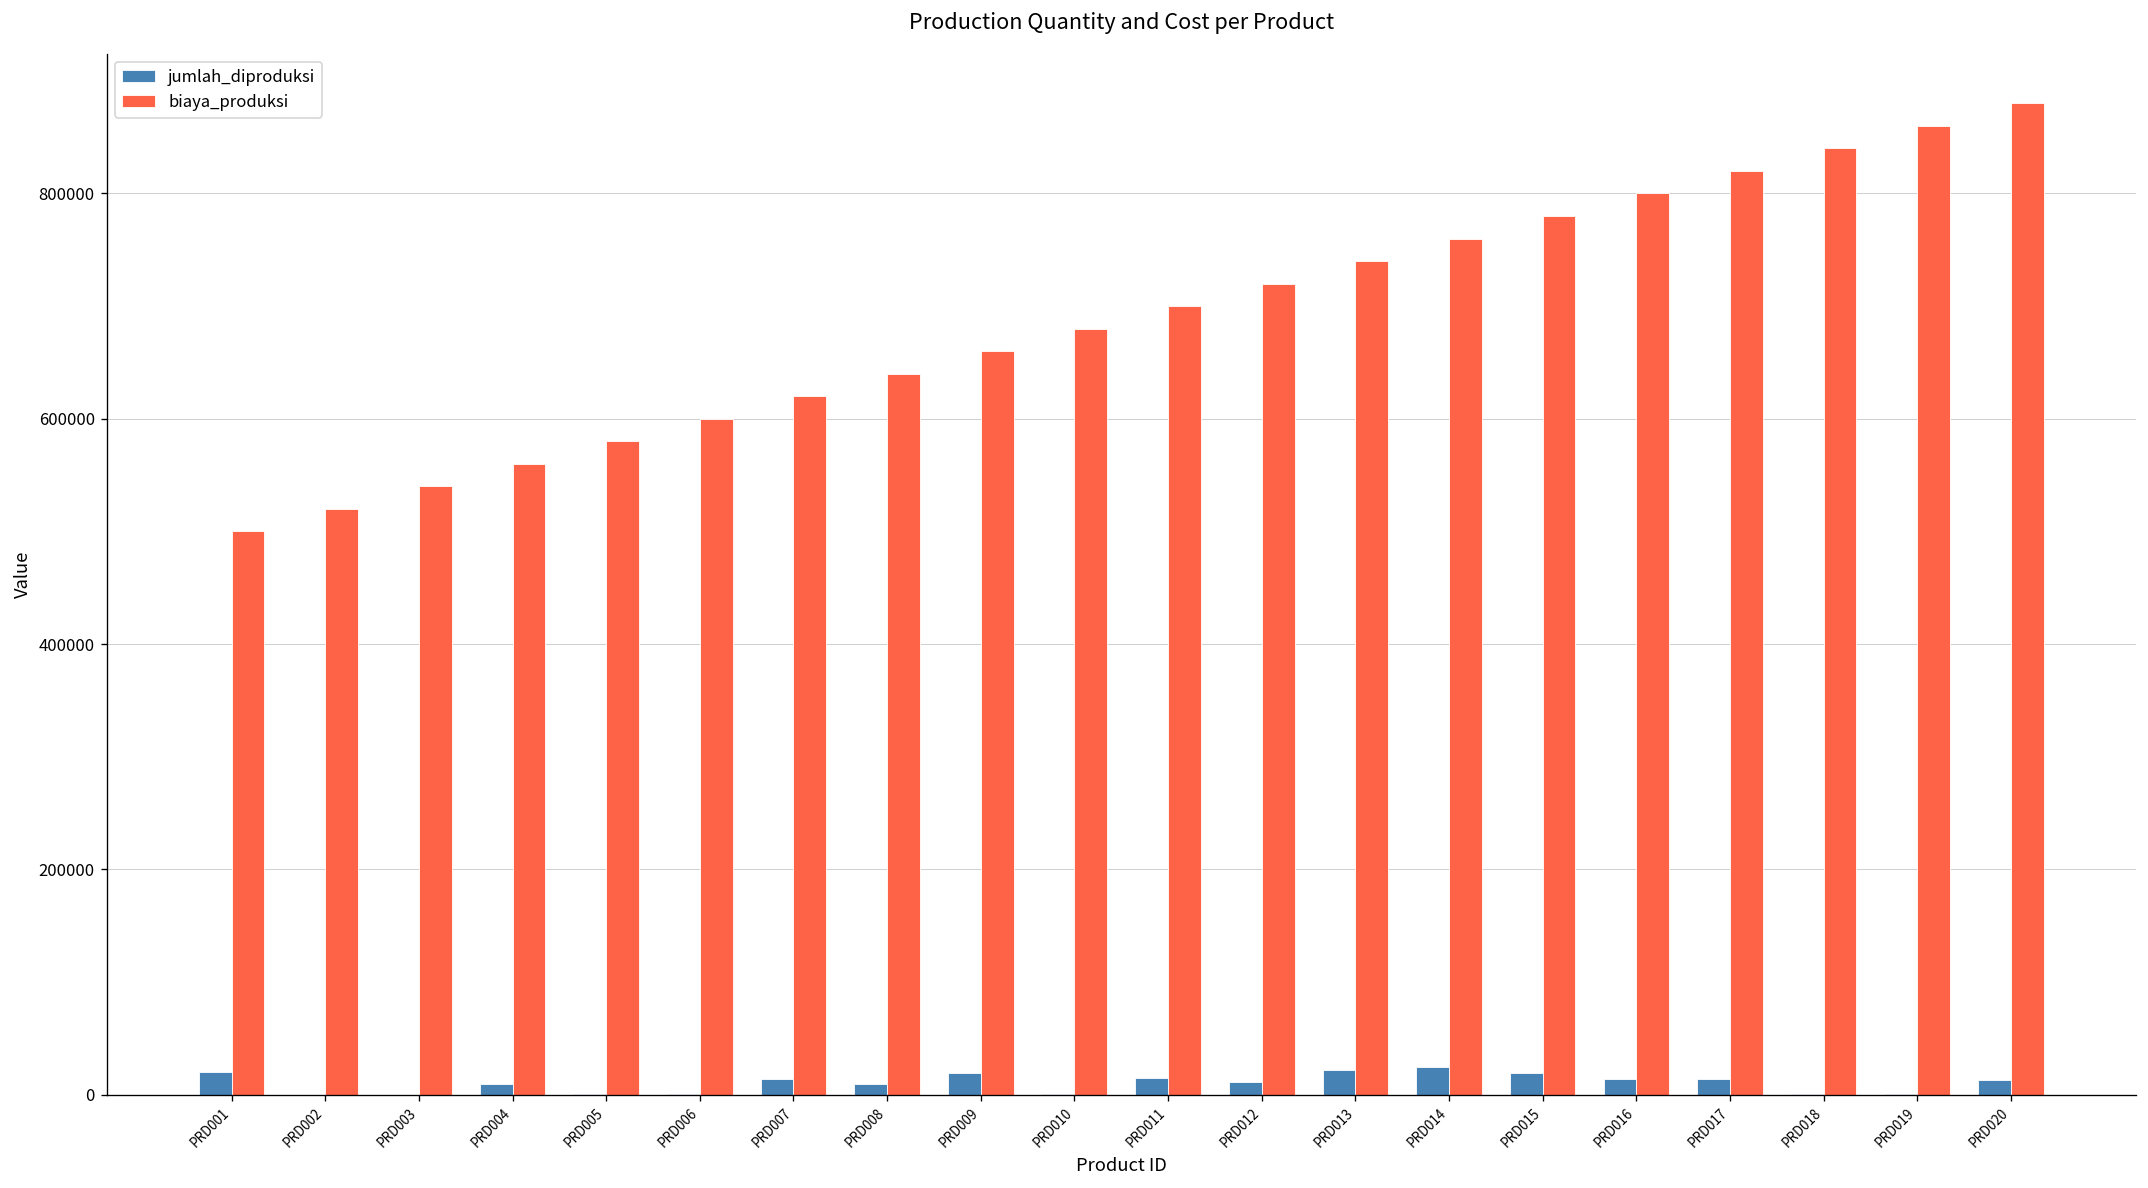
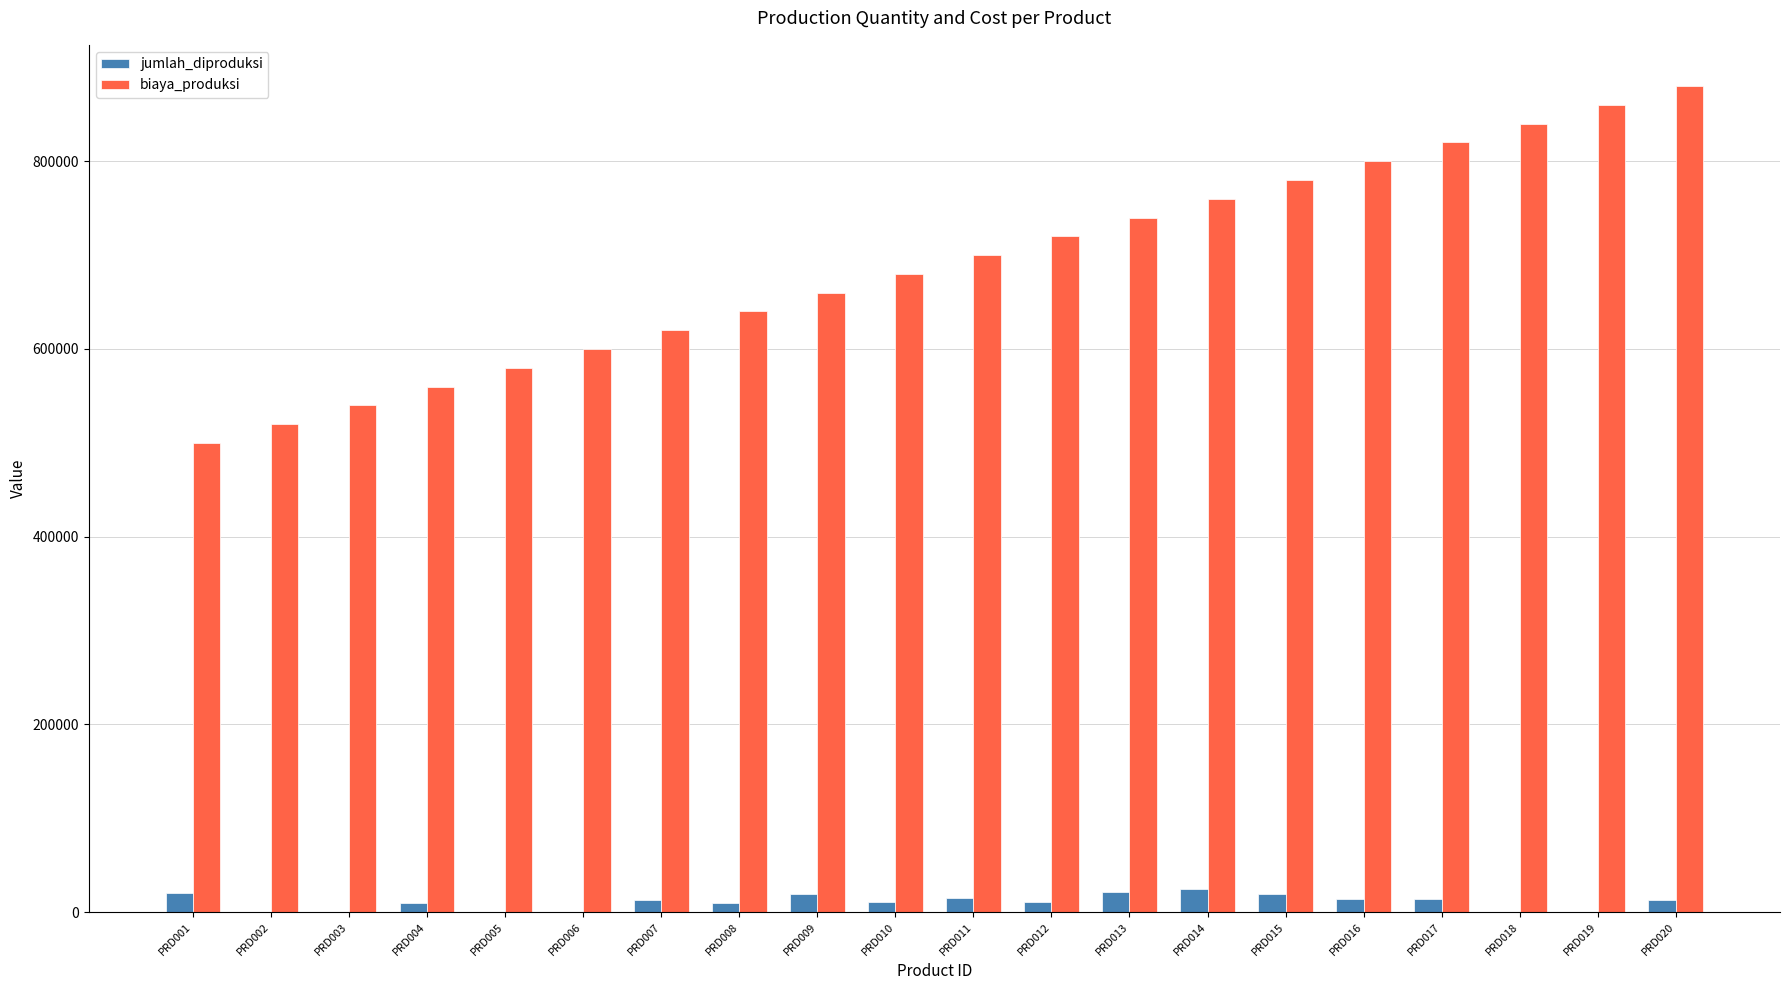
  {
    "jumlah_diproduksi": {
      "PRD001": 20000,
      "PRD004": 10000,
      "PRD007": 10000,
      "PRD008": 10000,
      "PRD009": 20000,
-     "PRD010": 0,
+     "PRD010": 10000,
      "PRD011": 20000,
      "PRD012": 10000,
      "PRD013": 20000,
      "PRD014": 20000,
      "PRD015": 20000,
      "PRD016": 10000,
      "PRD017": 10000,
      "PRD020": 10000
    },
    "biaya_produksi": {
      "PRD001": 500000,
      "PRD002": 520000,
      "PRD003": 540000,
      "PRD004": 560000,
      "PRD005": 580000,
      "PRD006": 600000,
      "PRD007": 620000,
      "PRD008": 640000,
      "PRD009": 660000,
      "PRD010": 680000,
      "PRD011": 700000,
      "PRD012": 720000,
      "PRD013": 740000,
      "PRD014": 760000,
      "PRD015": 780000,
      "PRD016": 800000,
      "PRD017": 820000,
      "PRD018": 840000,
      "PRD019": 860000,
      "PRD020": 880000
    }
  }
